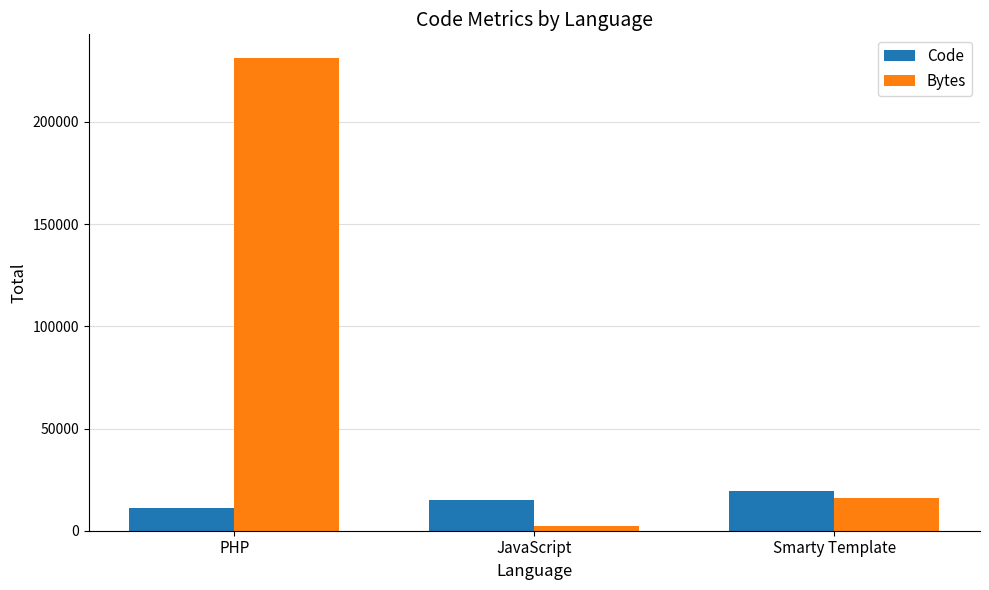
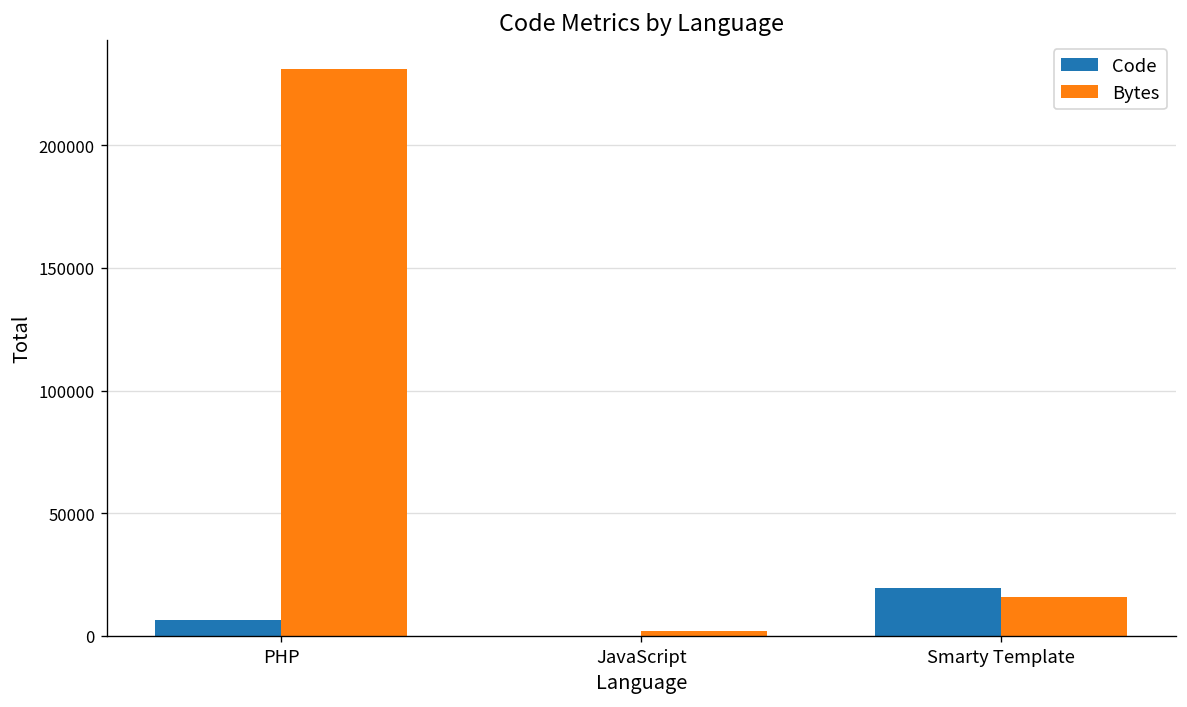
  {
    "Code": {
-     "PHP": 11000,
-     "JavaScript": 15000,
+     "PHP": 6000,
+     "JavaScript": 0,
      "Smarty Template": 20000
    },
    "Bytes": {
      "PHP": 231000,
      "JavaScript": 2000,
      "Smarty Template": 16000
    }
  }
